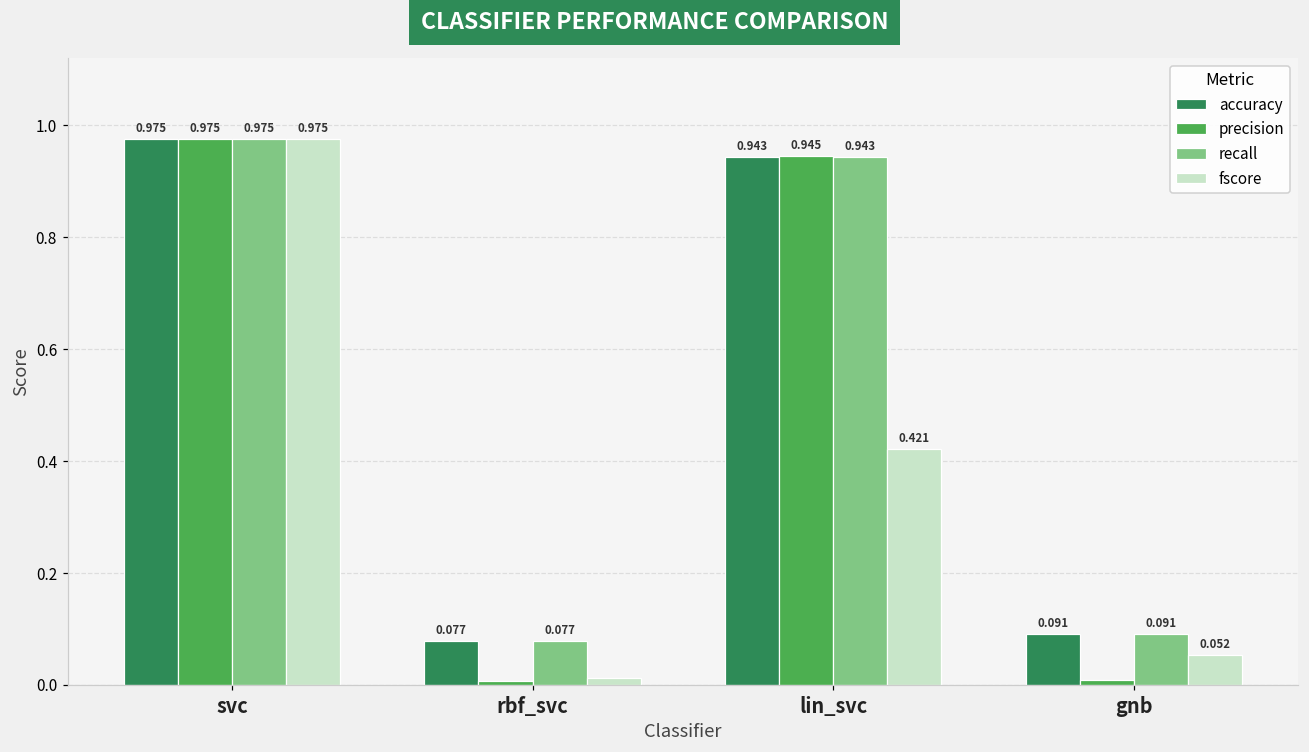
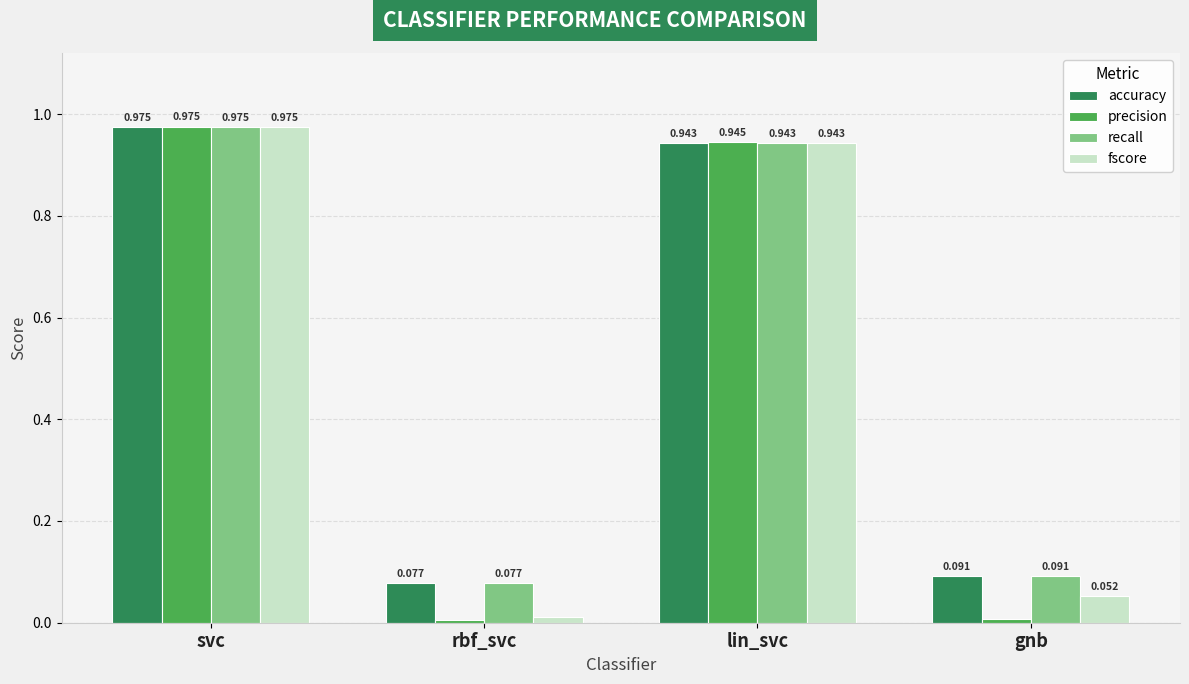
  {
    "recall": {
      "svc": 0.975,
      "rbf_svc": 0.077,
      "lin_svc": 0.943,
      "gnb": 0.091
    },
    "fscore": {
      "svc": 0.975,
-     "lin_svc": 0.421,
+     "lin_svc": 0.943,
      "gnb": 0.052
    }
  }
